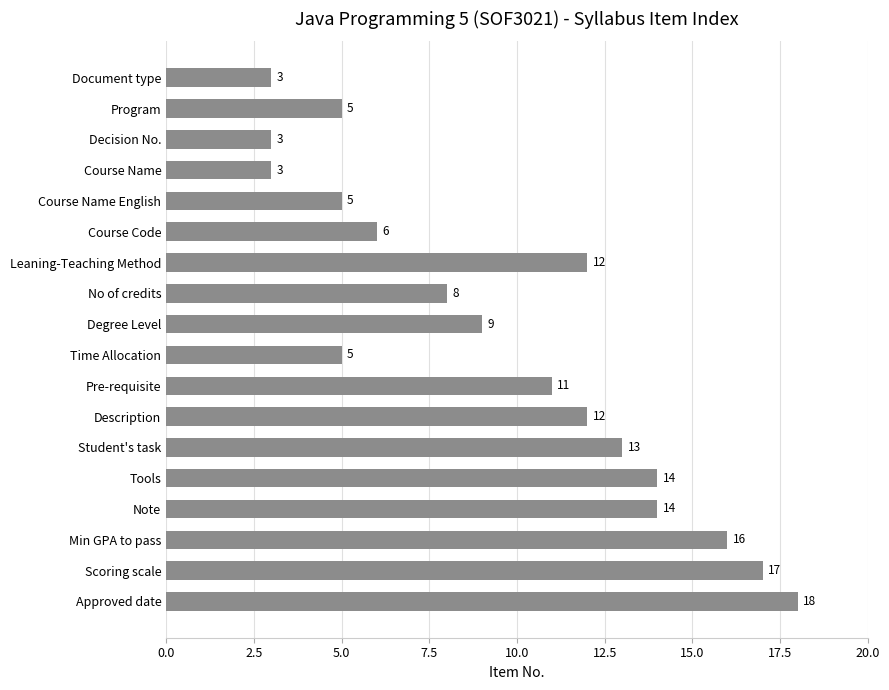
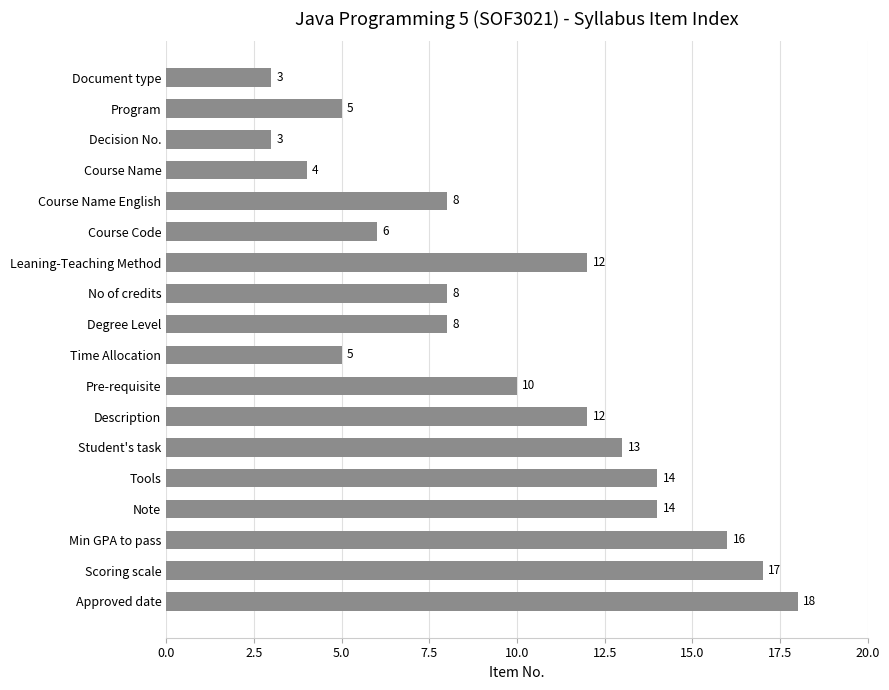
  {
    "Document type": 3,
    "Program": 5,
    "Decision No.": 3,
-   "Course Name": 3,
-   "Course Name English": 5,
+   "Course Name": 4,
+   "Course Name English": 8,
    "Course Code": 6,
    "Leaning-Teaching Method": 12,
    "No of credits": 8,
-   "Degree Level": 9,
+   "Degree Level": 8,
    "Time Allocation": 5,
-   "Pre-requisite": 11,
+   "Pre-requisite": 10,
    "Description": 12,
    "Student's task": 13,
    "Tools": 14,
    "Note": 14,
    "Min GPA to pass": 16,
    "Scoring scale": 17,
    "Approved date": 18
  }
